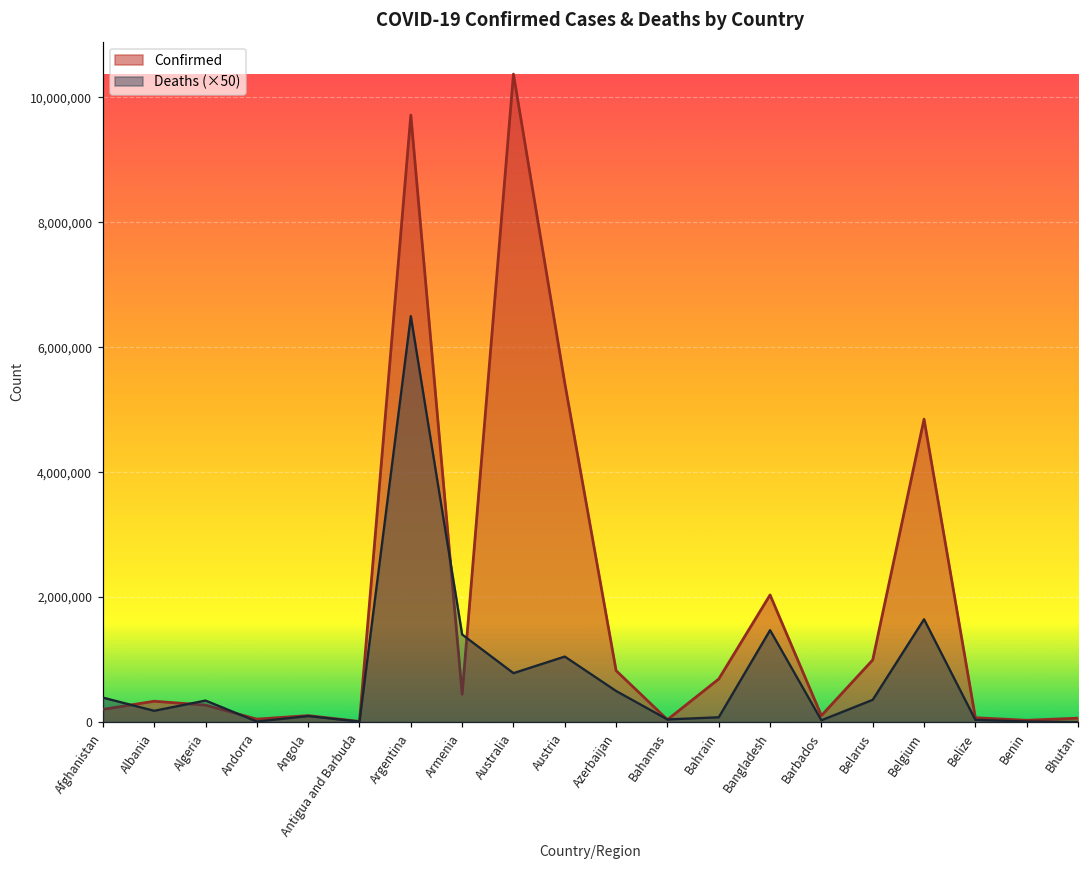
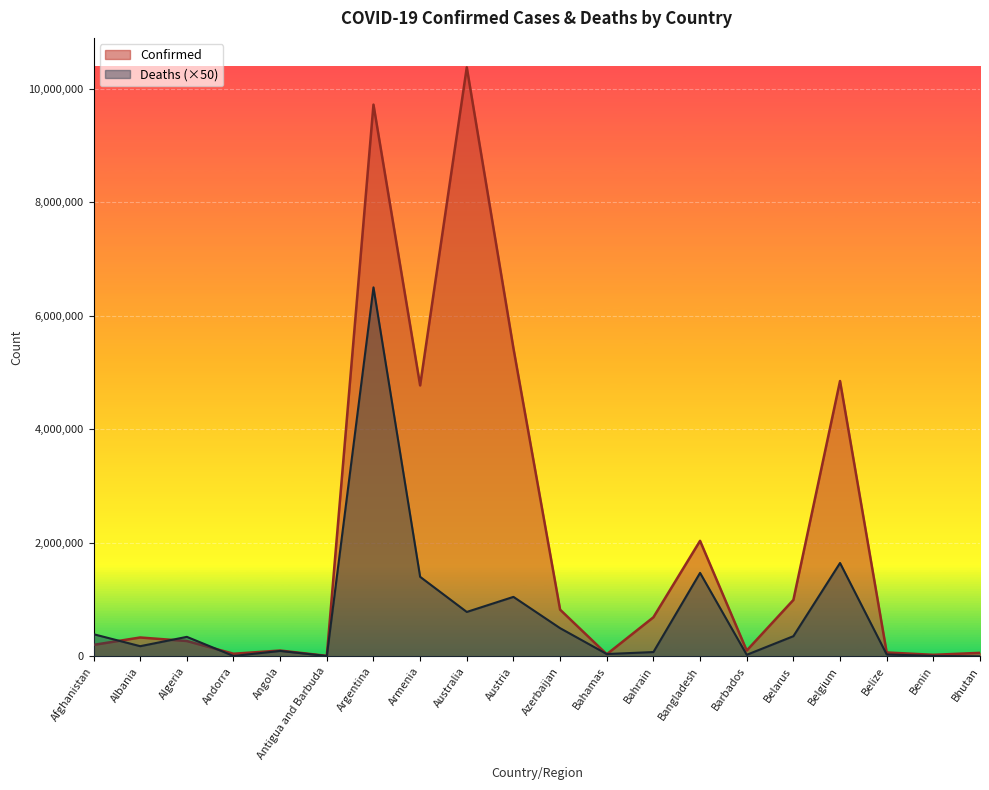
  {
    "Confirmed": {
      "Afghanistan": "200,000",
      "Albania": "300,000",
      "Algeria": "300,000",
      "Argentina": "9,700,000",
-     "Armenia": "400,000",
+     "Armenia": "4,800,000",
      "Australia": "10,400,000",
      "Austria": "5,400,000",
      "Azerbaijan": "800,000",
      "Bahrain": "700,000",
      "Bangladesh": "2,000,000",
      "Barbados": "100,000",
      "Belarus": "1,000,000",
      "Belgium": "4,800,000",
      "Bhutan": "100,000"
    },
    "Deaths (×50)": {
      "Afghanistan": "400,000",
      "Albania": "200,000",
      "Algeria": "300,000",
      "Argentina": "6,500,000",
      "Armenia": "1,400,000",
      "Australia": "800,000",
      "Austria": "1,000,000",
      "Azerbaijan": "500,000",
      "Bahrain": "100,000",
      "Bangladesh": "1,500,000",
      "Barbados": "0",
      "Belarus": "400,000",
      "Belgium": "1,600,000",
      "Bhutan": "0"
    }
  }
